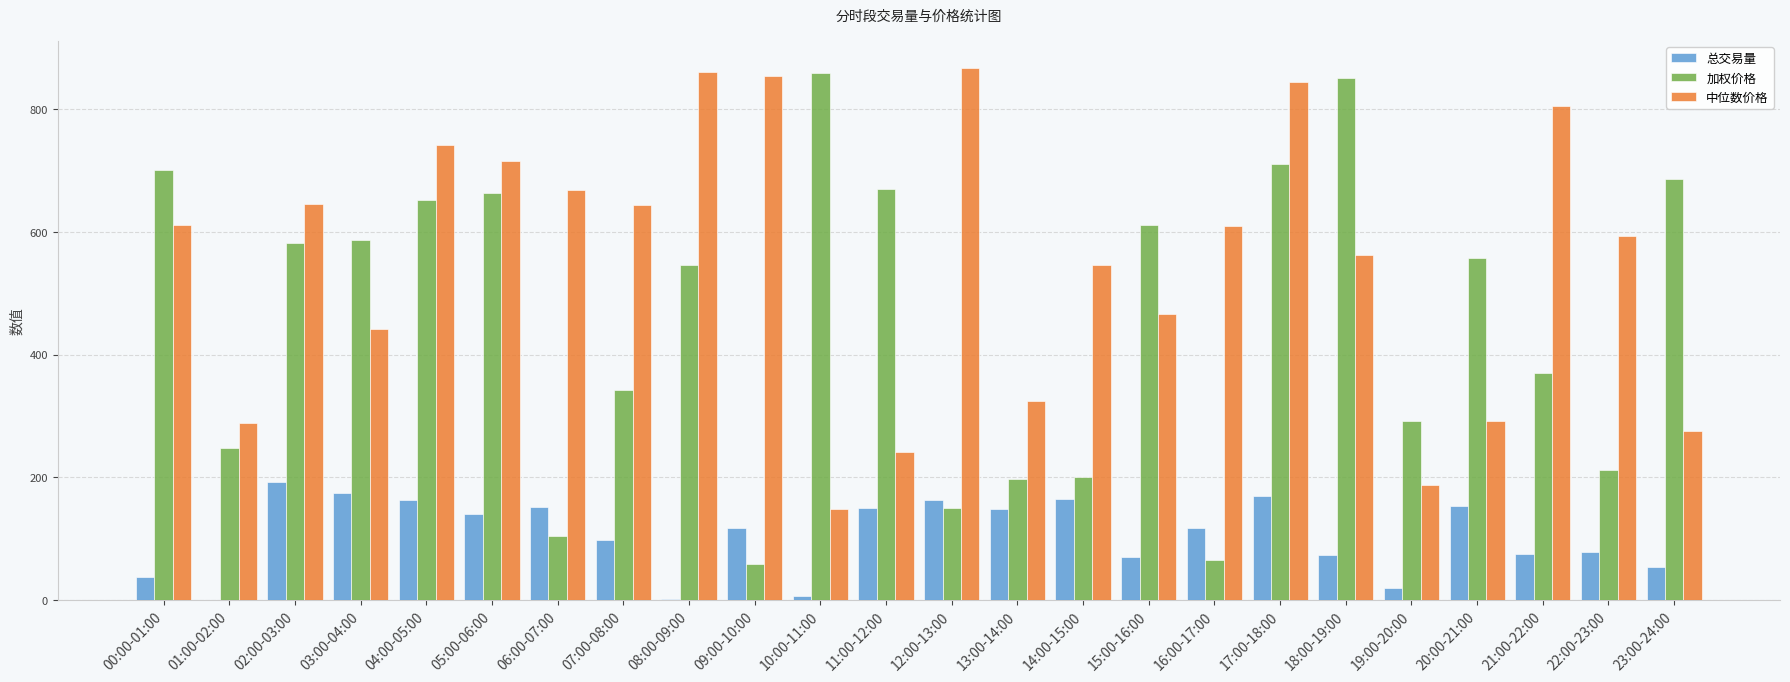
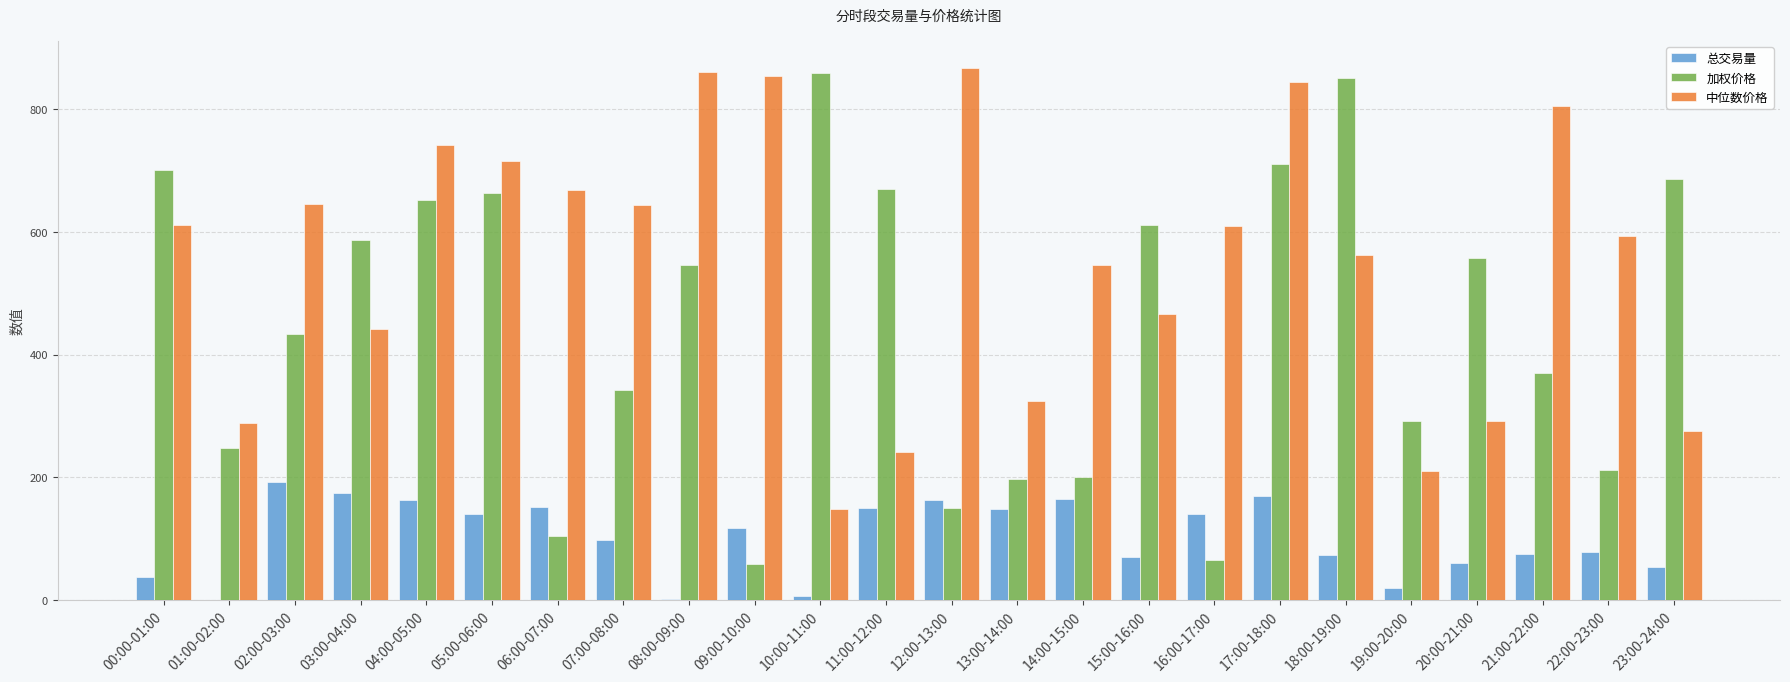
  {
    "总交易量": {
      "00:00-01:00": 40,
      "01:00-02:00": 0,
      "02:00-03:00": 190,
      "03:00-04:00": 170,
      "04:00-05:00": 160,
      "05:00-06:00": 140,
      "06:00-07:00": 150,
      "07:00-08:00": 100,
      "09:00-10:00": 120,
      "10:00-11:00": 10,
      "11:00-12:00": 150,
      "12:00-13:00": 160,
      "13:00-14:00": 150,
      "14:00-15:00": 160,
      "15:00-16:00": 70,
-     "16:00-17:00": 120,
+     "16:00-17:00": 140,
      "17:00-18:00": 170,
      "18:00-19:00": 70,
      "19:00-20:00": 20,
-     "20:00-21:00": 150,
+     "20:00-21:00": 60,
      "21:00-22:00": 70,
      "22:00-23:00": 80,
      "23:00-24:00": 50
    },
    "加权价格": {
      "00:00-01:00": 700,
      "01:00-02:00": 250,
-     "02:00-03:00": 580,
+     "02:00-03:00": 430,
      "03:00-04:00": 590,
      "04:00-05:00": 650,
      "05:00-06:00": 660,
      "06:00-07:00": 100,
      "07:00-08:00": 340,
      "08:00-09:00": 550,
      "09:00-10:00": 60,
      "10:00-11:00": 860,
      "11:00-12:00": 670,
      "12:00-13:00": 150,
      "13:00-14:00": 200,
      "14:00-15:00": 200,
      "15:00-16:00": 610,
      "16:00-17:00": 60,
      "17:00-18:00": 710,
      "18:00-19:00": 850,
      "19:00-20:00": 290,
      "20:00-21:00": 560,
      "21:00-22:00": 370,
      "22:00-23:00": 210,
      "23:00-24:00": 690
    },
    "中位数价格": {
      "00:00-01:00": 610,
      "01:00-02:00": 290,
      "02:00-03:00": 650,
      "03:00-04:00": 440,
      "04:00-05:00": 740,
      "05:00-06:00": 720,
      "06:00-07:00": 670,
      "07:00-08:00": 640,
      "08:00-09:00": 860,
      "09:00-10:00": 850,
      "10:00-11:00": 150,
      "11:00-12:00": 240,
      "12:00-13:00": 870,
      "13:00-14:00": 320,
      "14:00-15:00": 550,
      "15:00-16:00": 470,
      "16:00-17:00": 610,
      "17:00-18:00": 850,
      "18:00-19:00": 560,
-     "19:00-20:00": 190,
+     "19:00-20:00": 210,
      "20:00-21:00": 290,
      "21:00-22:00": 810,
      "22:00-23:00": 590,
      "23:00-24:00": 280
    }
  }
